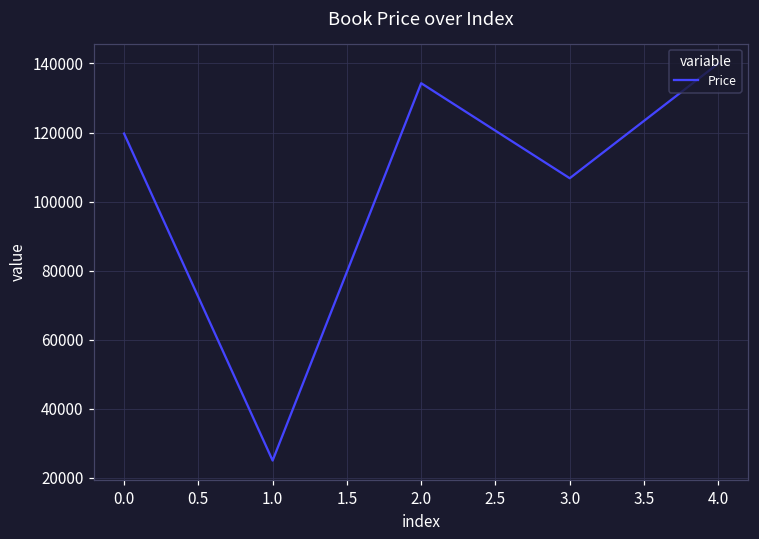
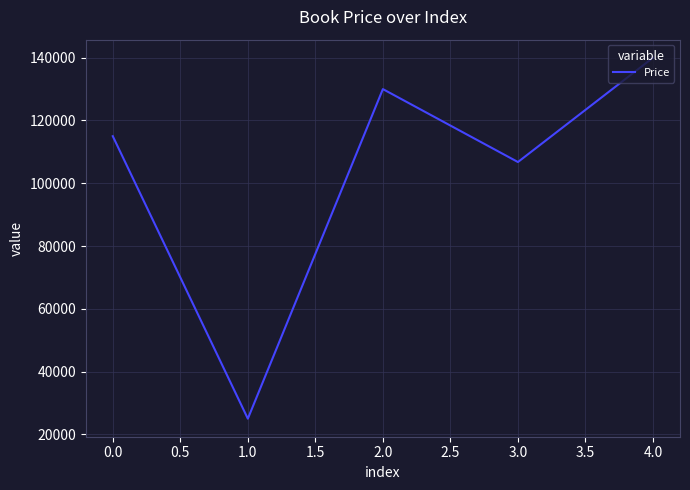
  {
-   "0.0": 120000,
+   "0.0": 115000,
    "1.0": 25000,
-   "2.0": 134000,
+   "2.0": 130000,
    "3.0": 107000
  }
